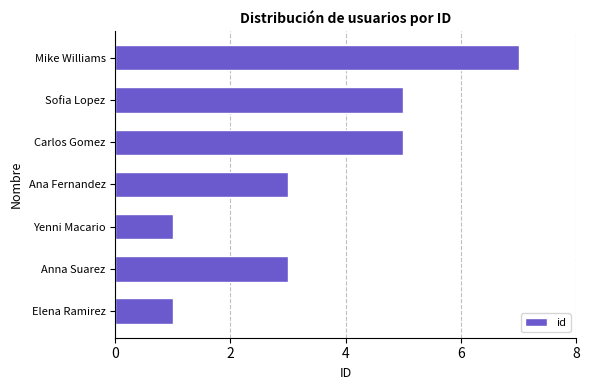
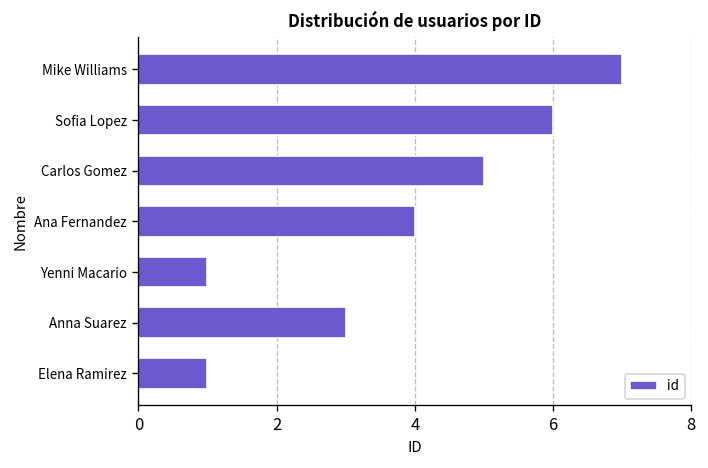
  {
    "Mike Williams": 7,
-   "Sofia Lopez": 5,
+   "Sofia Lopez": 6,
    "Carlos Gomez": 5,
-   "Ana Fernandez": 3,
+   "Ana Fernandez": 4,
    "Yenni Macario": 1,
    "Anna Suarez": 3,
    "Elena Ramirez": 1
  }
